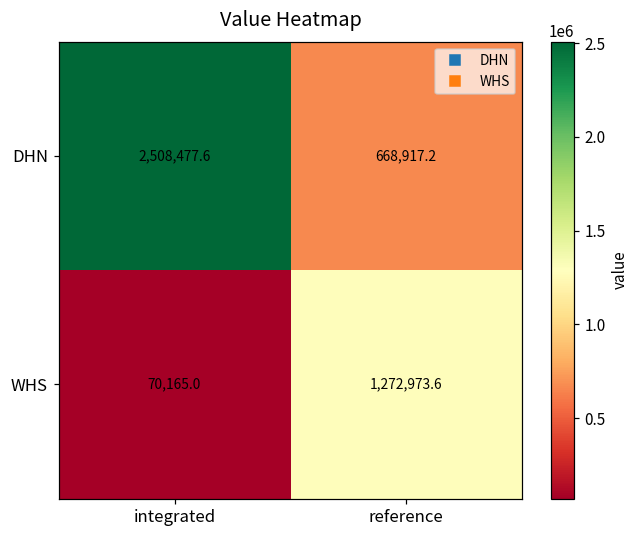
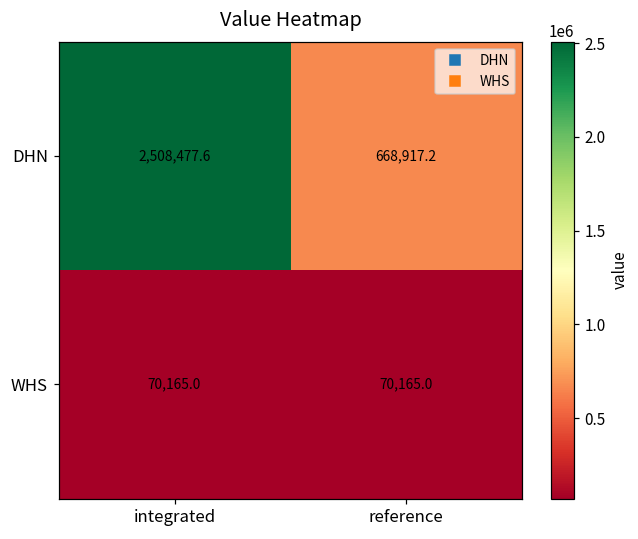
  {
    "DHN": {
      "integrated": "2,508,477.6",
      "reference": "668,917.2"
    },
    "WHS": {
      "integrated": "70,165.0",
-     "reference": "1,272,973.6"
+     "reference": "70,165.0"
    }
  }
